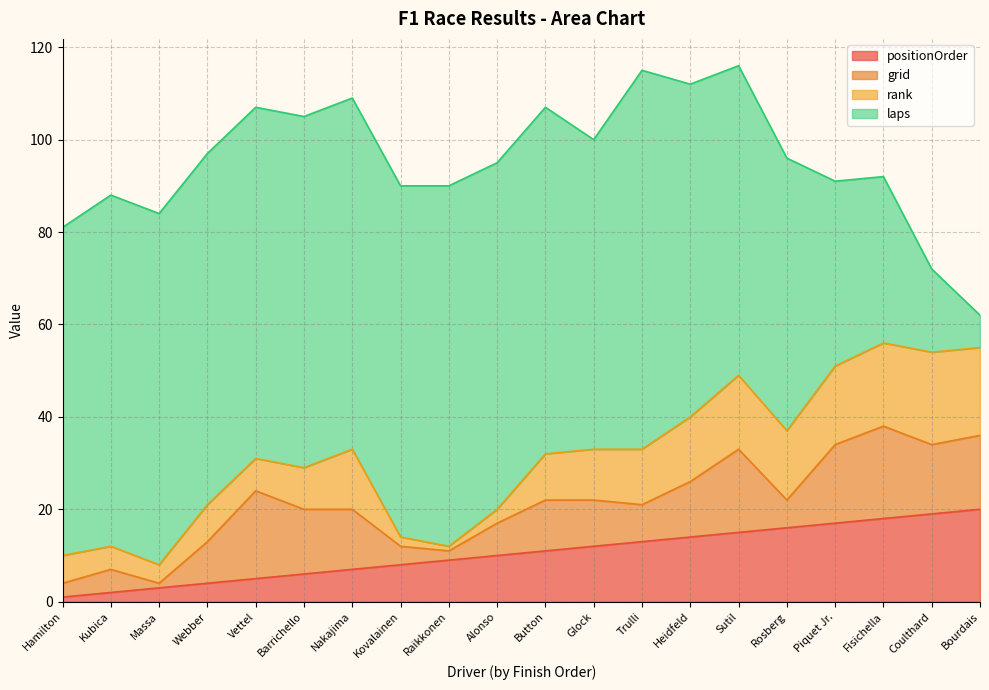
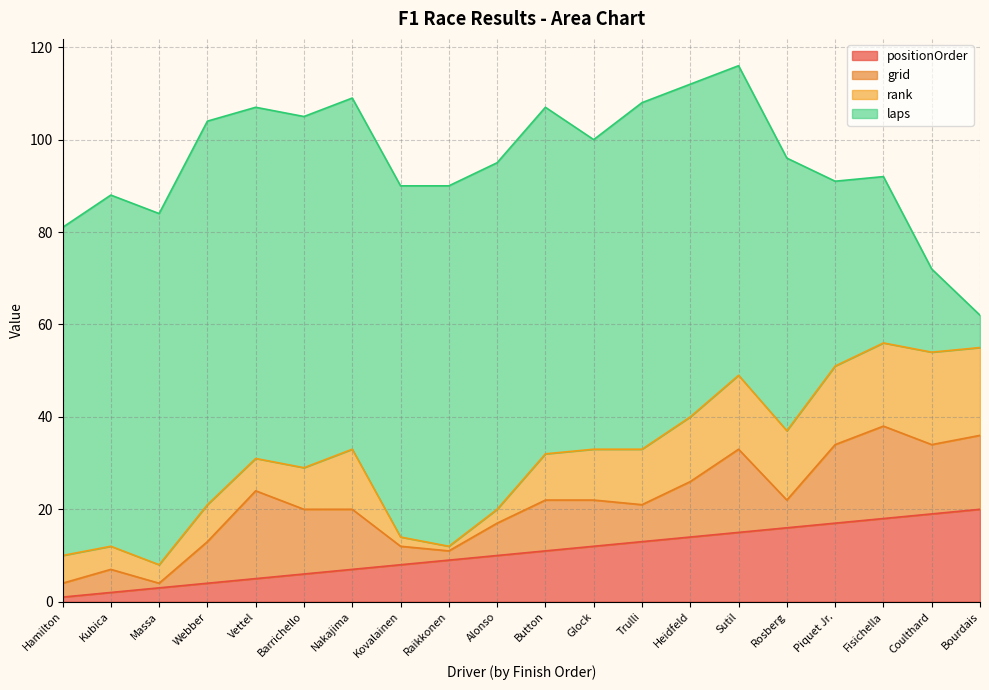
  {
    "laps": {
      "Hamilton": 71,
      "Kubica": 76,
      "Massa": 76,
-     "Webber": 76,
+     "Webber": 83,
      "Vettel": 76,
      "Barrichello": 76,
      "Nakajima": 76,
      "Kovalainen": 76,
      "Raikkonen": 78,
      "Alonso": 75,
      "Button": 75,
      "Glock": 67,
-     "Trulli": 82,
+     "Trulli": 75,
      "Heidfeld": 72,
      "Sutil": 67,
      "Rosberg": 59,
      "Piquet Jr.": 40,
      "Fisichella": 36,
      "Coulthard": 18,
      "Bourdais": 7
    }
  }
